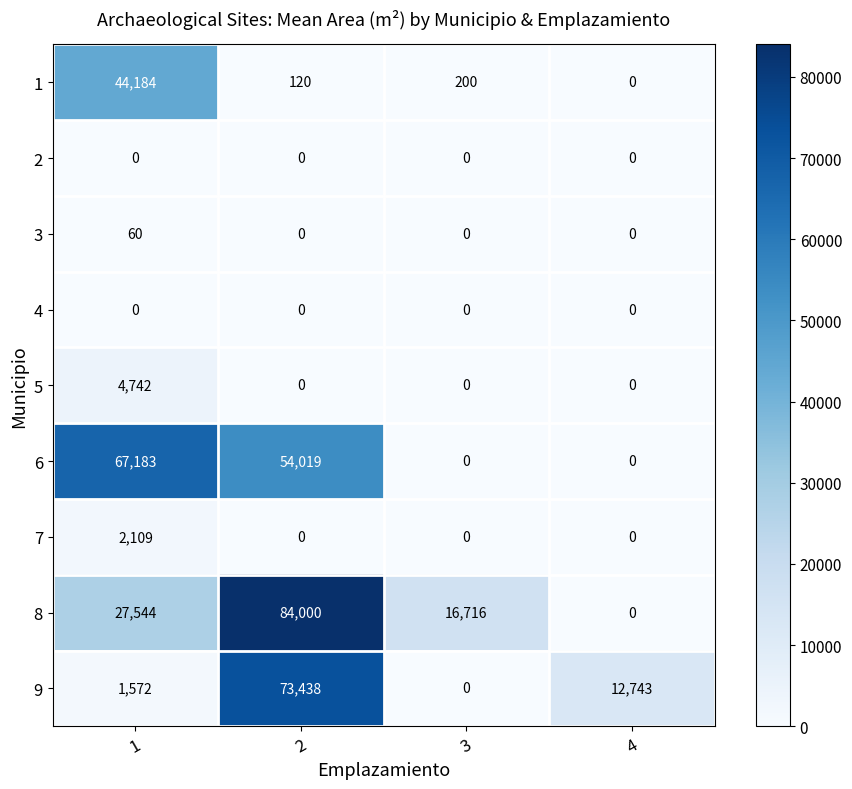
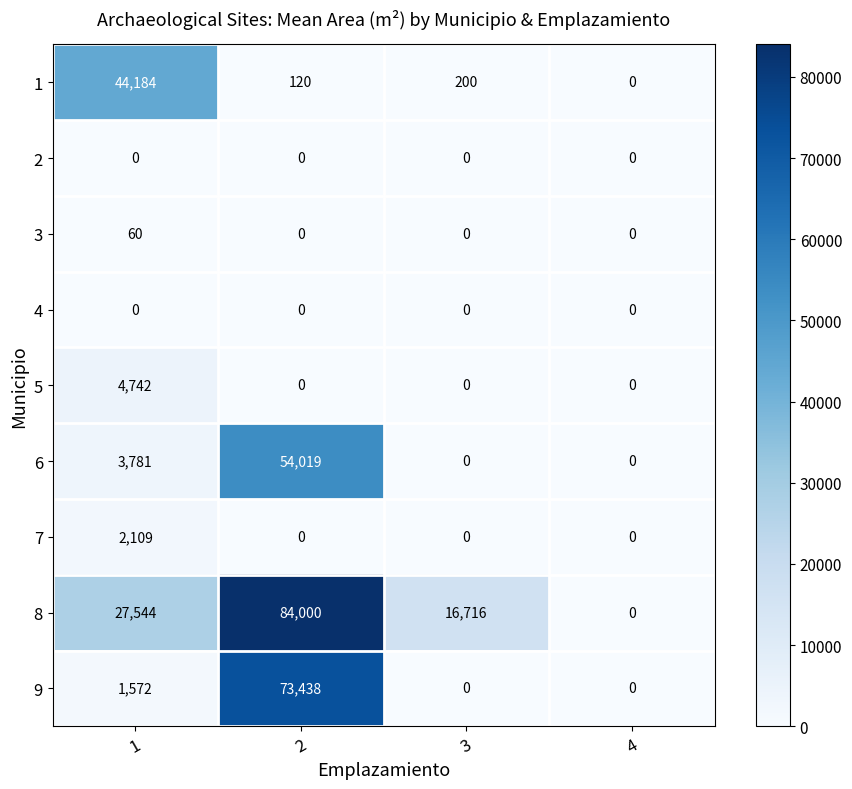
  {
    "1": {
      "1": "44,184",
      "2": "120",
      "3": "200",
      "4": "0"
    },
    "2": {
      "1": "0",
      "2": "0",
      "3": "0",
      "4": "0"
    },
    "3": {
      "1": "60",
      "2": "0",
      "3": "0",
      "4": "0"
    },
    "4": {
      "1": "0",
      "2": "0",
      "3": "0",
      "4": "0"
    },
    "5": {
      "1": "4,742",
      "2": "0",
      "3": "0",
      "4": "0"
    },
    "6": {
-     "1": "67,183",
+     "1": "3,781",
      "2": "54,019",
      "3": "0",
      "4": "0"
    },
    "7": {
      "1": "2,109",
      "2": "0",
      "3": "0",
      "4": "0"
    },
    "8": {
      "1": "27,544",
      "2": "84,000",
      "3": "16,716",
      "4": "0"
    },
    "9": {
      "1": "1,572",
      "2": "73,438",
      "3": "0",
-     "4": "12,743"
+     "4": "0"
    }
  }
